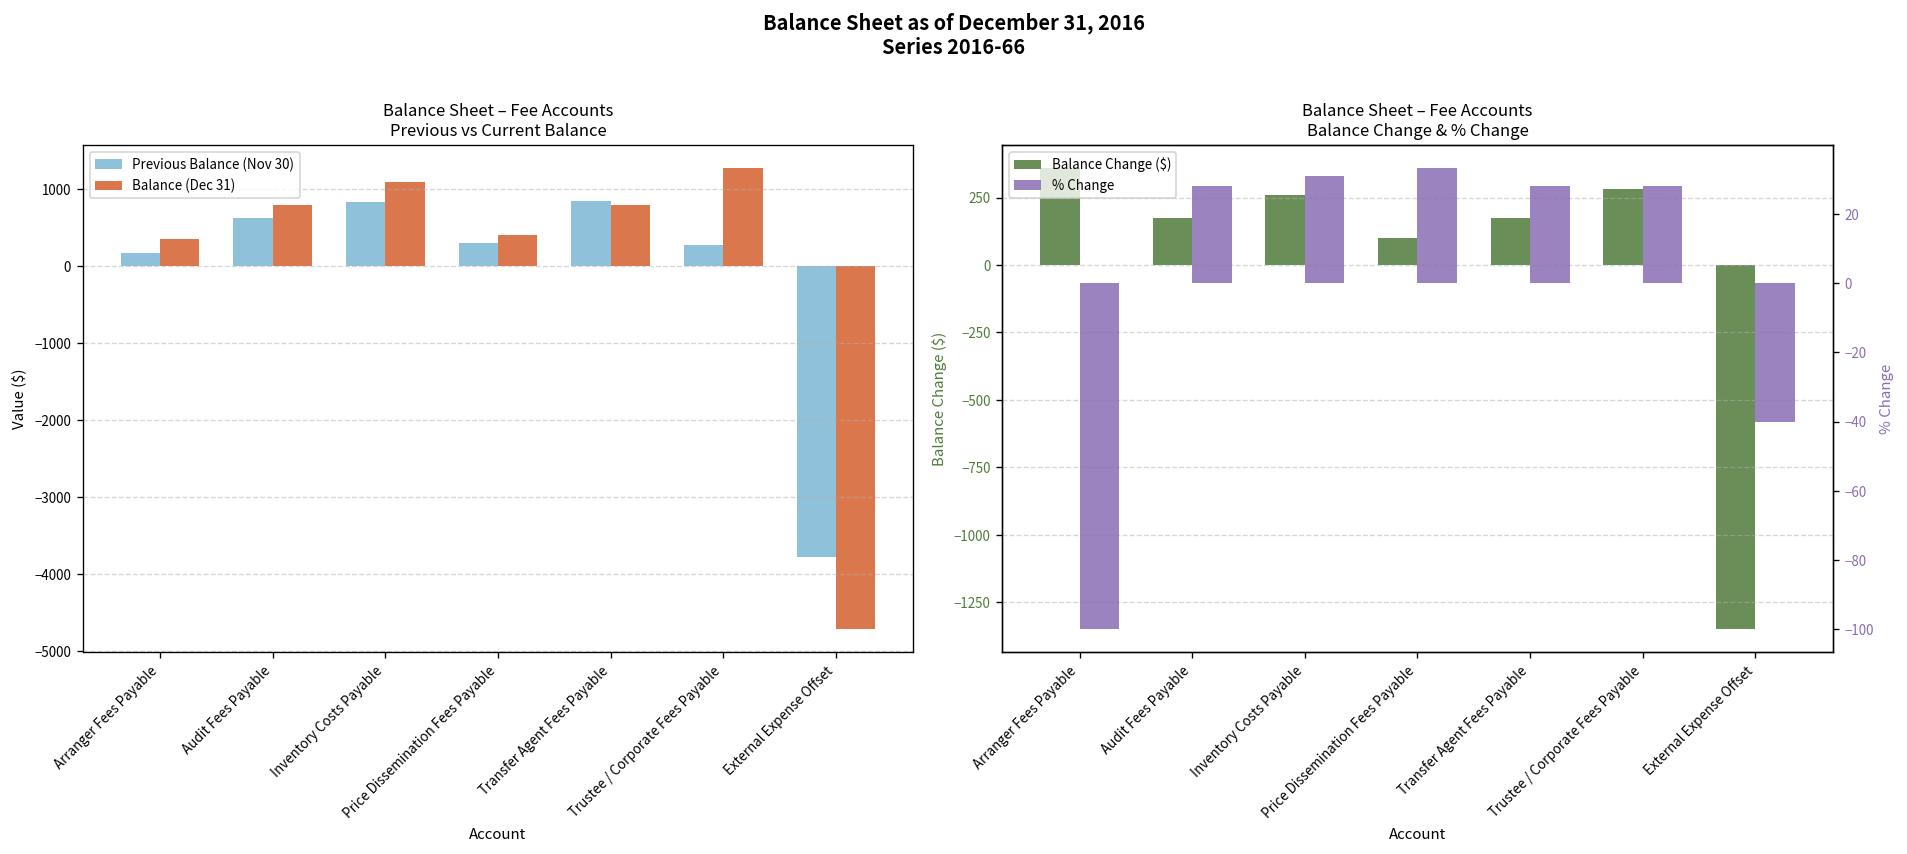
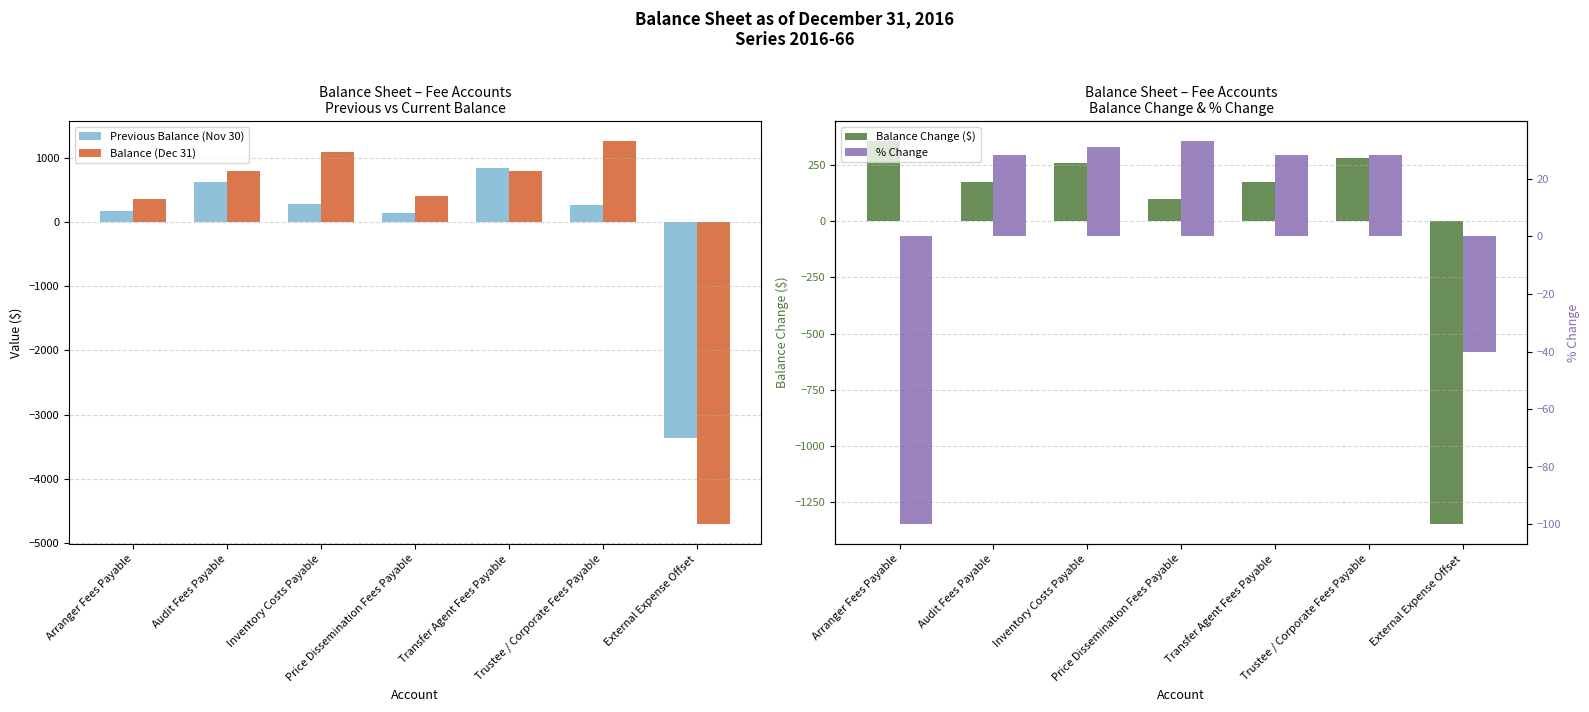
  {
    "Balance Sheet – Fee Accounts Previous vs Current Balance": {
      "Previous Balance (Nov 30)": {
        "Arranger Fees Payable": 200,
        "Audit Fees Payable": 600,
-       "Inventory Costs Payable": 800,
-       "Price Dissemination Fees Payable": 300,
+       "Inventory Costs Payable": 300,
+       "Price Dissemination Fees Payable": 100,
        "Transfer Agent Fees Payable": 800,
        "Trustee / Corporate Fees Payable": 300,
-       "External Expense Offset": -3800
+       "External Expense Offset": -3400
      },
      "Balance (Dec 31)": {
        "Arranger Fees Payable": 400,
        "Audit Fees Payable": 800,
        "Inventory Costs Payable": 1100,
        "Price Dissemination Fees Payable": 400,
        "Transfer Agent Fees Payable": 800,
        "Trustee / Corporate Fees Payable": 1300,
        "External Expense Offset": -4700
      }
    }
  }
